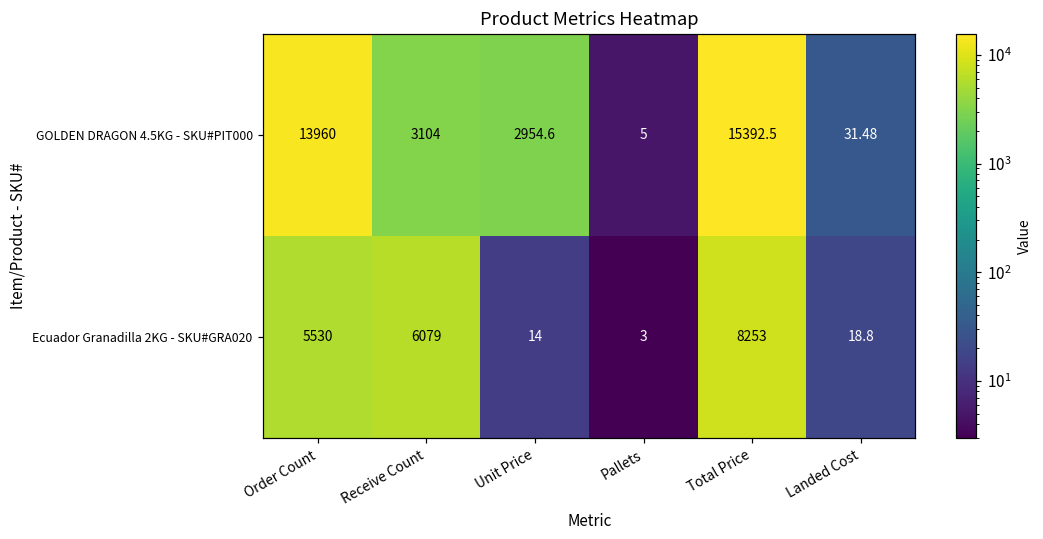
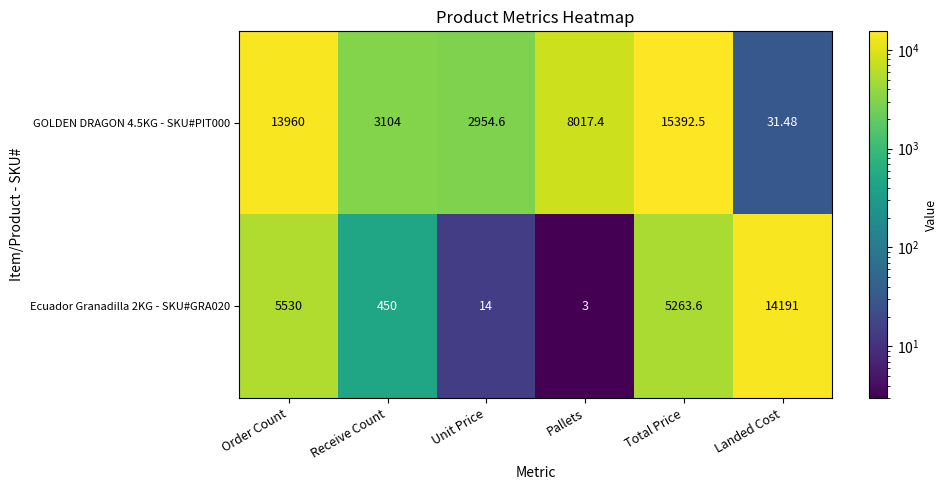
  {
    "GOLDEN DRAGON 4.5KG - SKU#PIT000": {
      "Order Count": 13960,
      "Receive Count": 3104,
      "Unit Price": 2954.6,
-     "Pallets": 5,
+     "Pallets": 8017.4,
      "Total Price": 15392.5,
      "Landed Cost": 31.48
    },
    "Ecuador Granadilla 2KG - SKU#GRA020": {
      "Order Count": 5530,
-     "Receive Count": 6079,
+     "Receive Count": 450,
      "Unit Price": 14,
      "Pallets": 3,
-     "Total Price": 8253,
-     "Landed Cost": 18.8
+     "Total Price": 5263.6,
+     "Landed Cost": 14191
    }
  }
